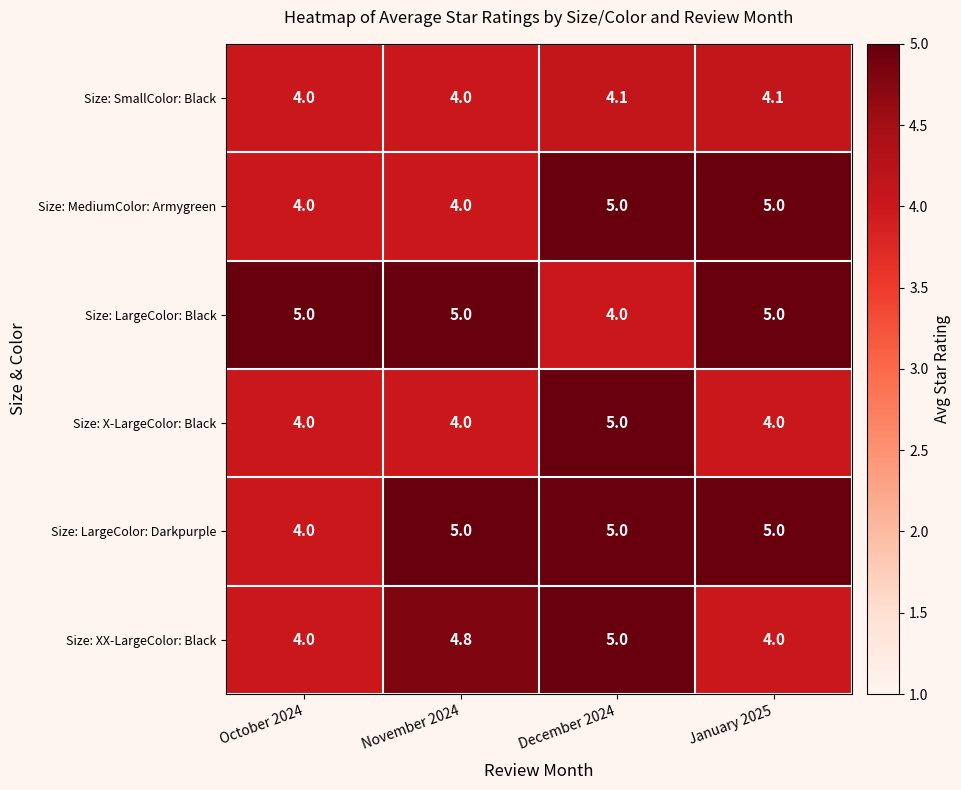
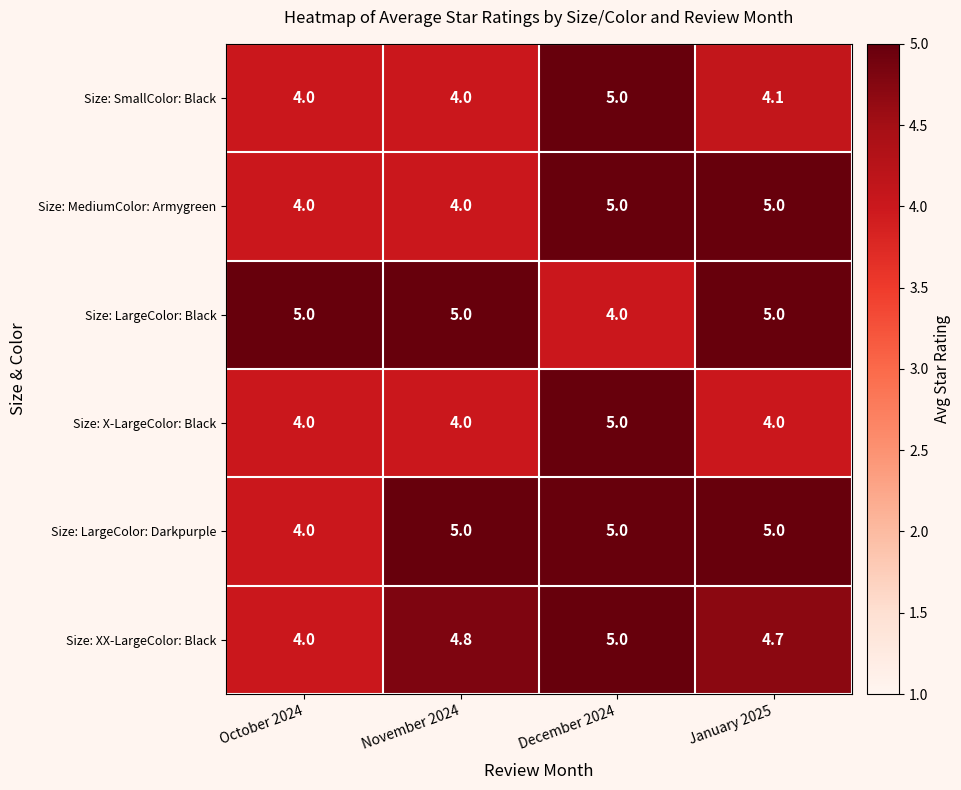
  {
    "Size: SmallColor: Black": {
      "October 2024": 4.0,
      "November 2024": 4.0,
-     "December 2024": 4.1,
+     "December 2024": 5.0,
      "January 2025": 4.1
    },
    "Size: MediumColor: Armygreen": {
      "October 2024": 4.0,
      "November 2024": 4.0,
      "December 2024": 5.0,
      "January 2025": 5.0
    },
    "Size: LargeColor: Black": {
      "October 2024": 5.0,
      "November 2024": 5.0,
      "December 2024": 4.0,
      "January 2025": 5.0
    },
    "Size: X-LargeColor: Black": {
      "October 2024": 4.0,
      "November 2024": 4.0,
      "December 2024": 5.0,
      "January 2025": 4.0
    },
    "Size: LargeColor: Darkpurple": {
      "October 2024": 4.0,
      "November 2024": 5.0,
      "December 2024": 5.0,
      "January 2025": 5.0
    },
    "Size: XX-LargeColor: Black": {
      "October 2024": 4.0,
      "November 2024": 4.8,
      "December 2024": 5.0,
-     "January 2025": 4.0
+     "January 2025": 4.7
    }
  }
